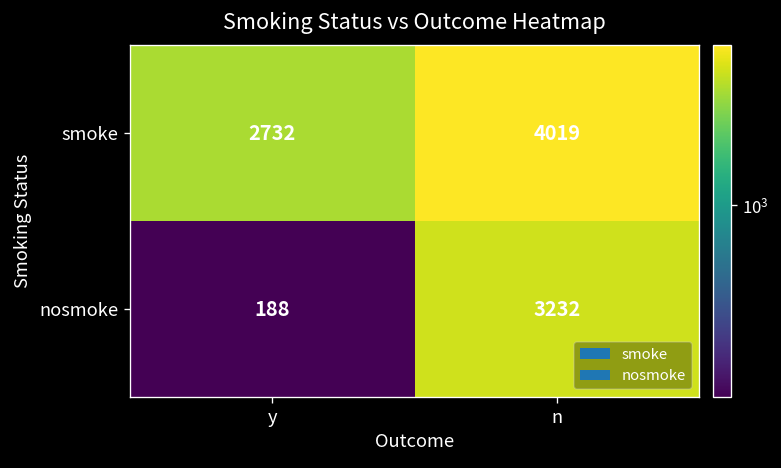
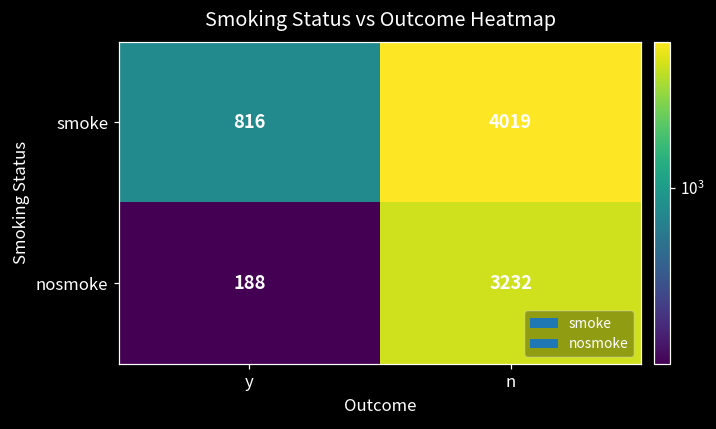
  {
    "smoke": {
-     "y": 2732,
+     "y": 816,
      "n": 4019
    },
    "nosmoke": {
      "y": 188,
      "n": 3232
    }
  }
